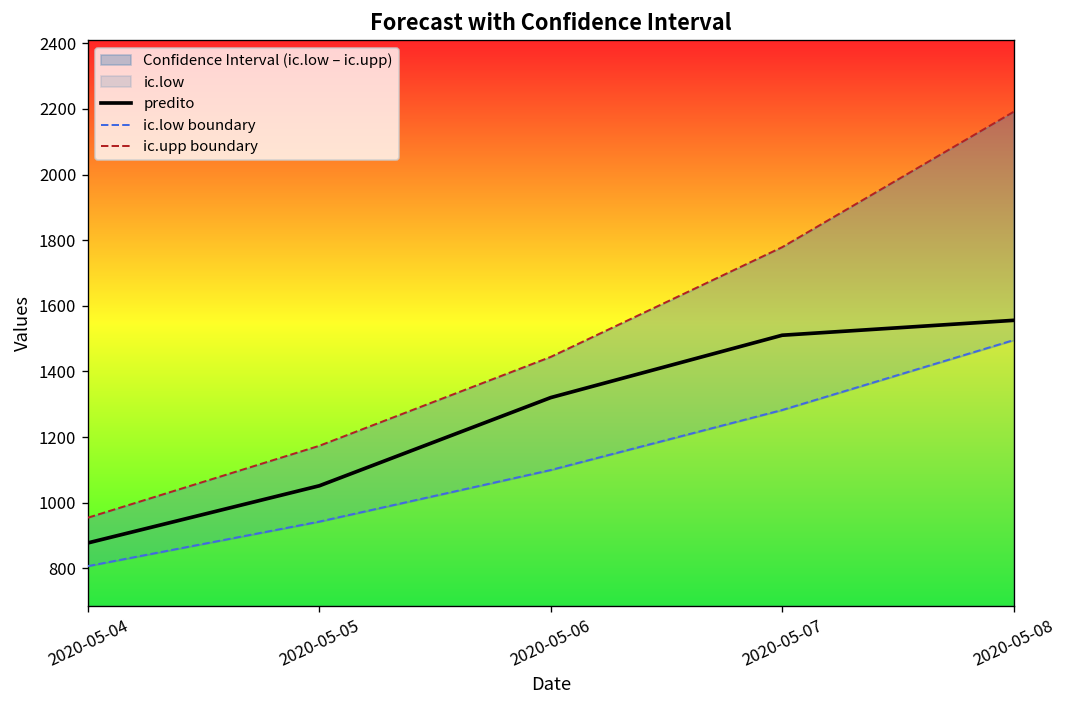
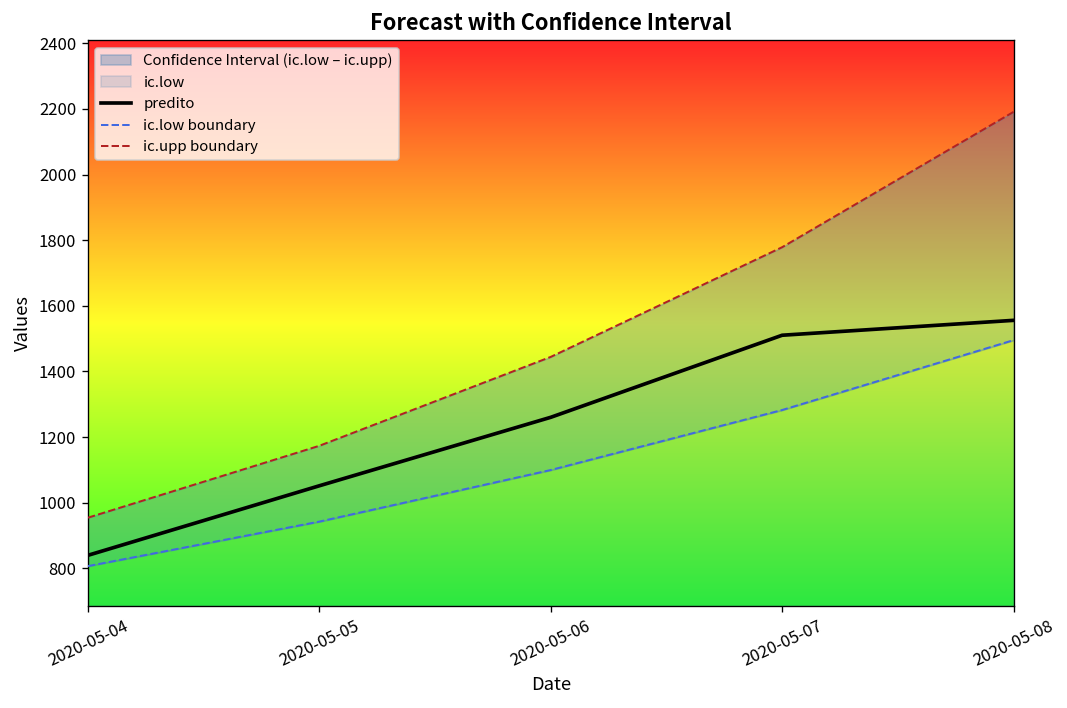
  {
    "predito": {
-     "2020-05-04": 880,
+     "2020-05-04": 840,
      "2020-05-05": 1050,
-     "2020-05-06": 1320,
+     "2020-05-06": 1260,
      "2020-05-07": 1510,
      "2020-05-08": 1560
    }
  }
